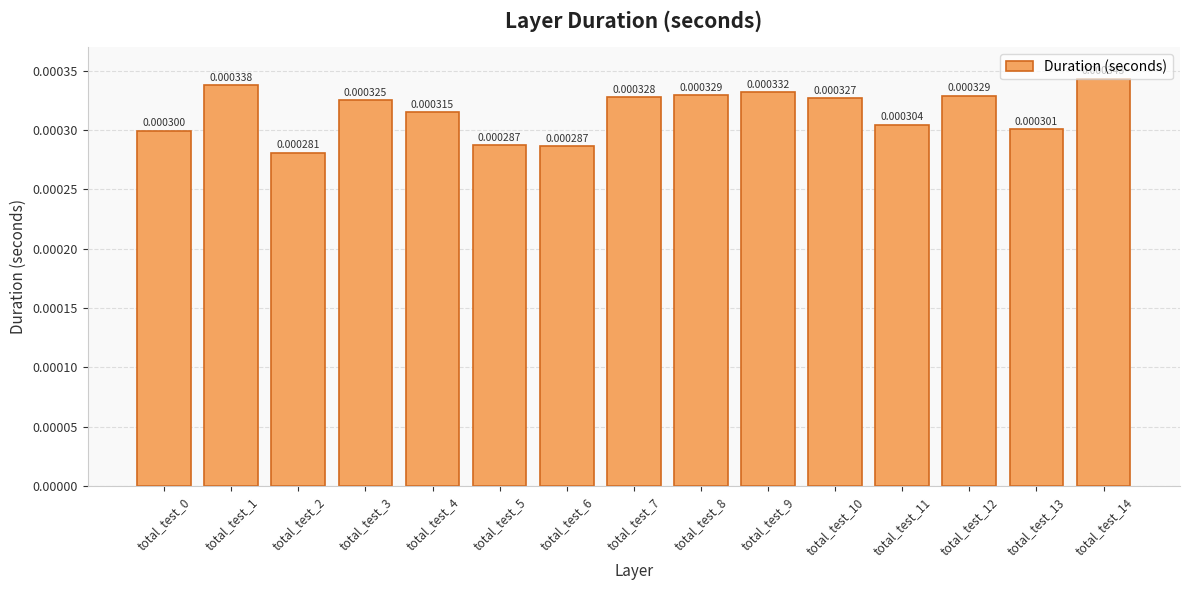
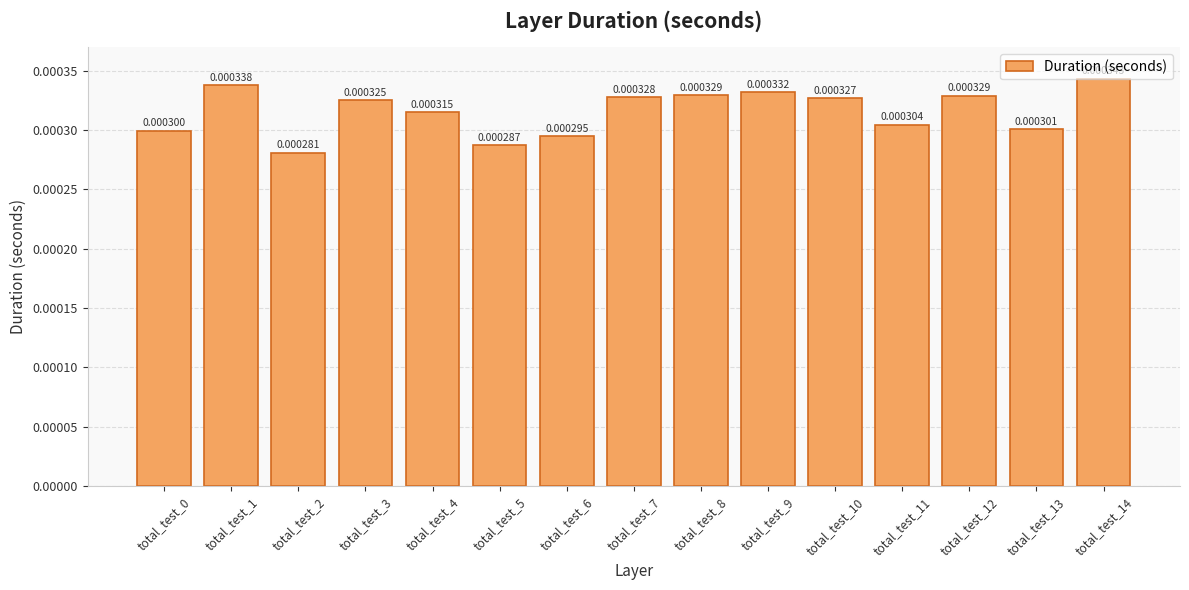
  {
    "total_test_0": 0.000300,
    "total_test_1": 0.000338,
    "total_test_2": 0.000281,
    "total_test_3": 0.000325,
    "total_test_4": 0.000315,
    "total_test_5": 0.000287,
-   "total_test_6": 0.000287,
+   "total_test_6": 0.000295,
    "total_test_7": 0.000328,
    "total_test_8": 0.000329,
    "total_test_9": 0.000332,
    "total_test_10": 0.000327,
    "total_test_11": 0.000304,
    "total_test_12": 0.000329,
    "total_test_13": 0.000301
  }
